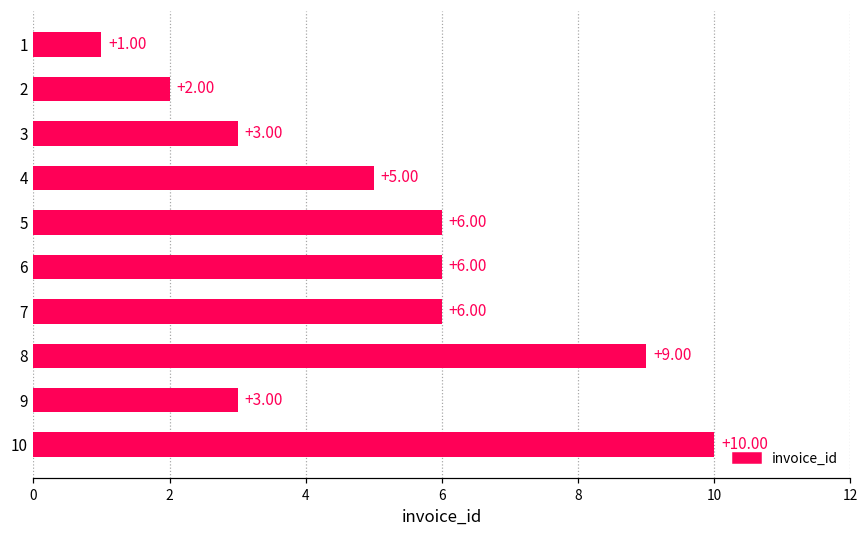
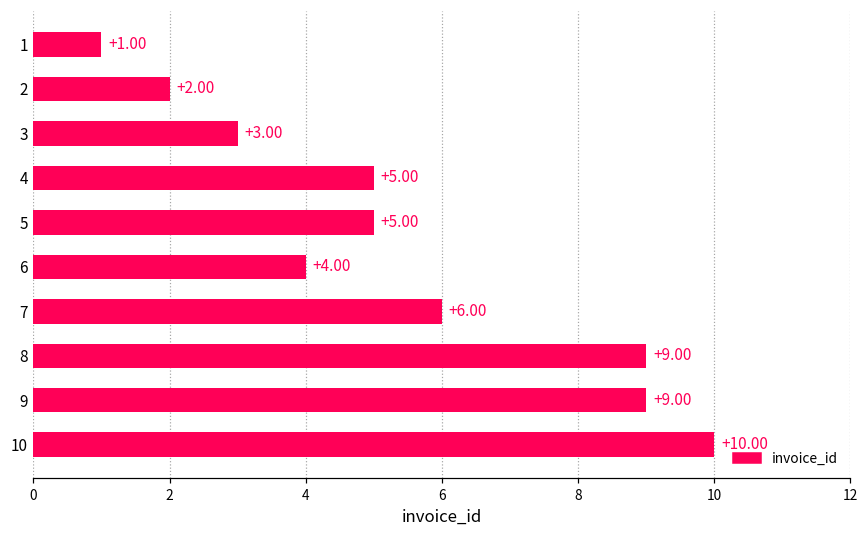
  {
    "1": "+1.00",
    "2": "+2.00",
    "3": "+3.00",
    "4": "+5.00",
-   "5": "+6.00",
-   "6": "+6.00",
+   "5": "+5.00",
+   "6": "+4.00",
    "7": "+6.00",
    "8": "+9.00",
-   "9": "+3.00",
+   "9": "+9.00",
    "10": "+10.00"
  }
